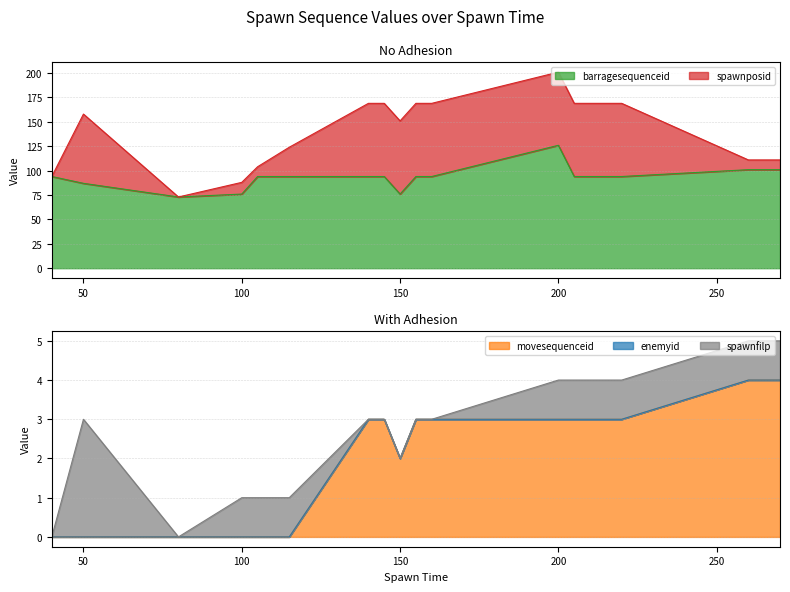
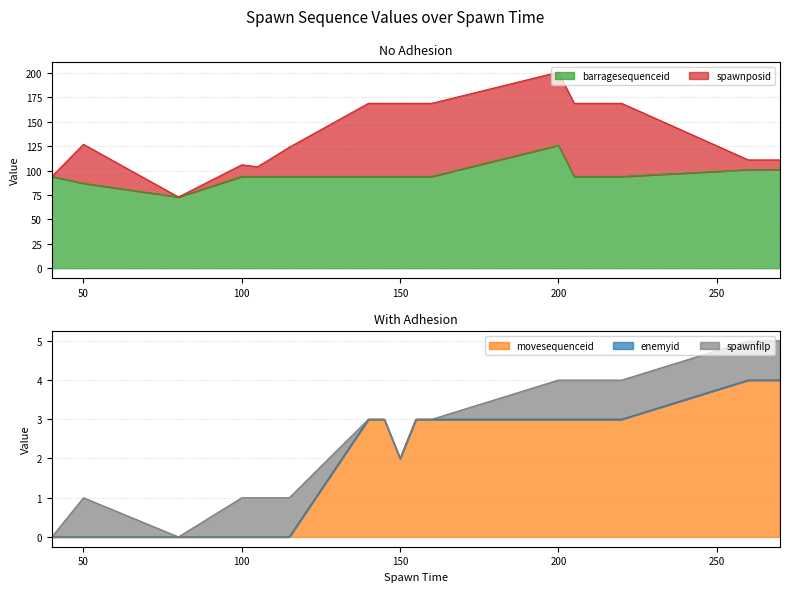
  {
    "No Adhesion": {
      "barragesequenceid": {
        "50": 90,
-       "100": 80,
-       "150": 80,
+       "100": 90,
+       "150": 90,
        "200": 130
      },
      "spawnposid": {
-       "50": 70,
+       "50": 40,
        "100": 10,
        "150": 80
      }
    },
    "With Adhesion": {
      "enemyid": {
        "50": 0,
        "100": 0,
        "200": 3
      },
      "spawnfilp": {
-       "50": 3,
+       "50": 1,
        "100": 1,
        "200": 1
      }
    }
  }
